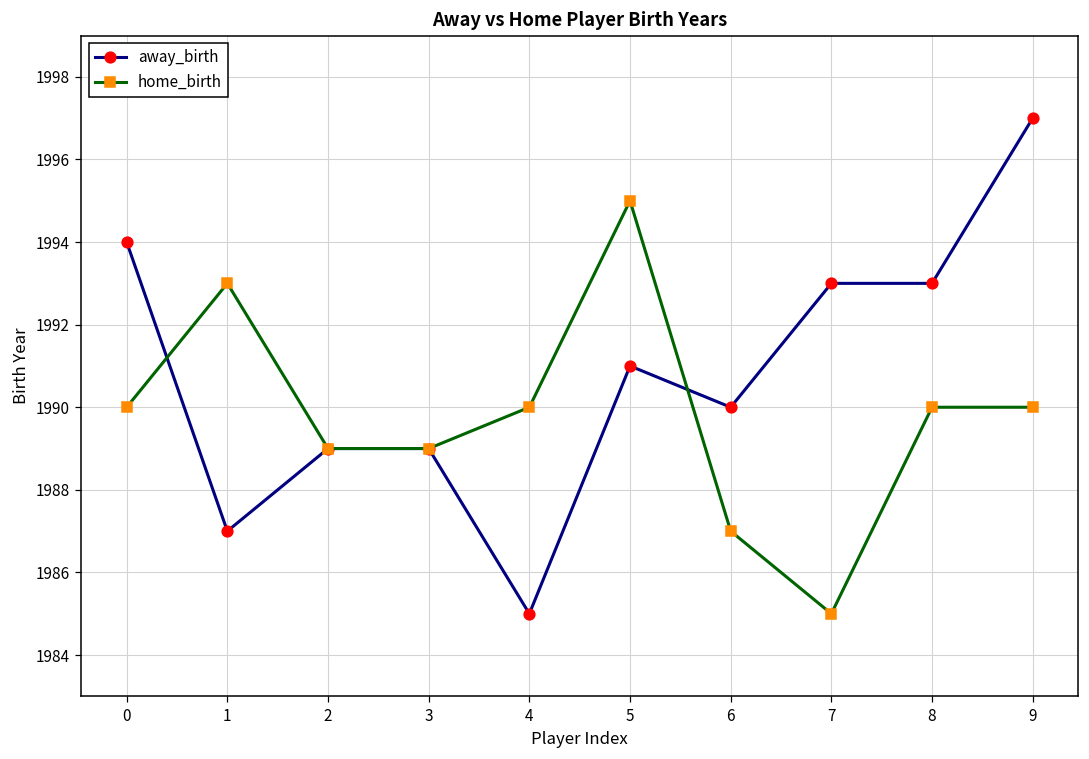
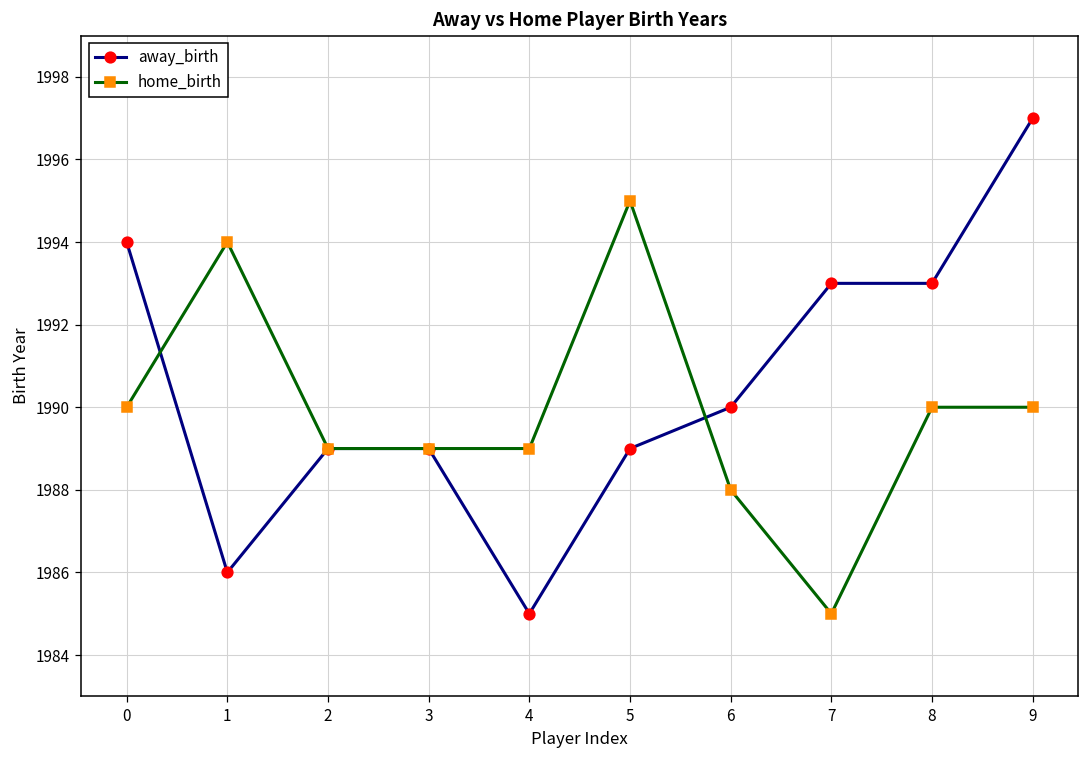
  {
    "away_birth": {
      "0": 1994,
-     "1": 1987,
+     "1": 1986,
      "4": 1985,
-     "5": 1991,
+     "5": 1989,
      "6": 1990,
      "7": 1993,
      "8": 1993,
      "9": 1997
    },
    "home_birth": {
      "0": 1990,
-     "1": 1993,
-     "4": 1990,
+     "1": 1994,
+     "4": 1989,
      "5": 1995,
-     "6": 1987,
+     "6": 1988,
      "7": 1985,
      "8": 1990,
      "9": 1990
    }
  }
